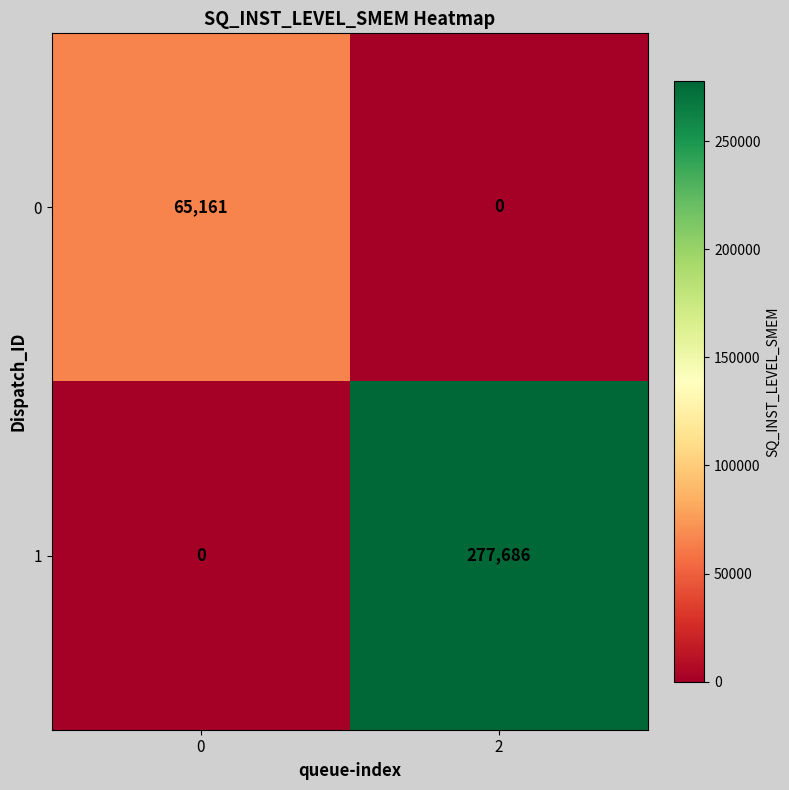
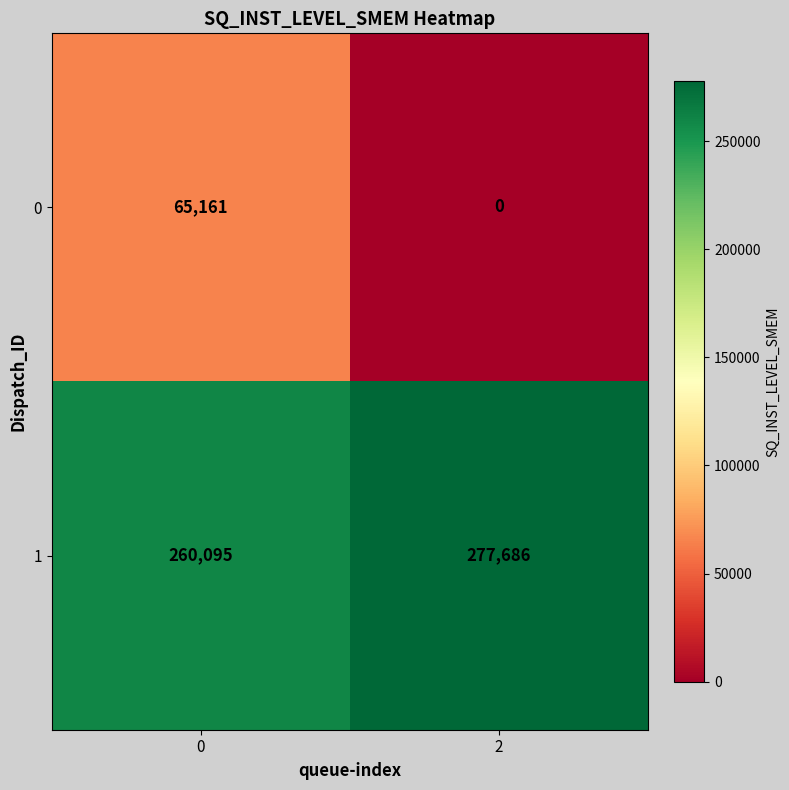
  {
    "0": {
      "0": "65,161",
      "2": "0"
    },
    "1": {
-     "0": "0",
+     "0": "260,095",
      "2": "277,686"
    }
  }
